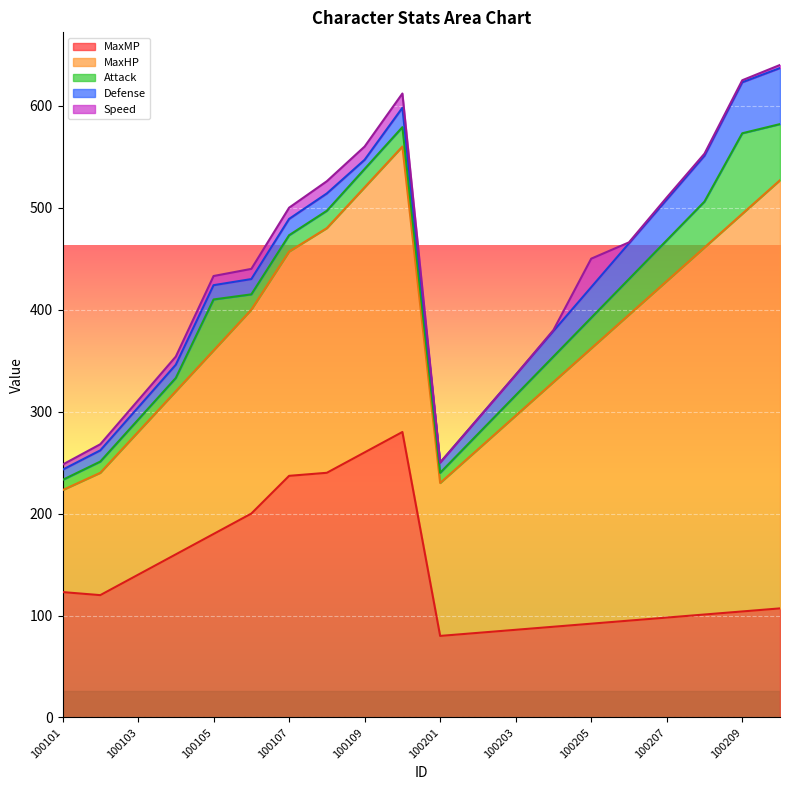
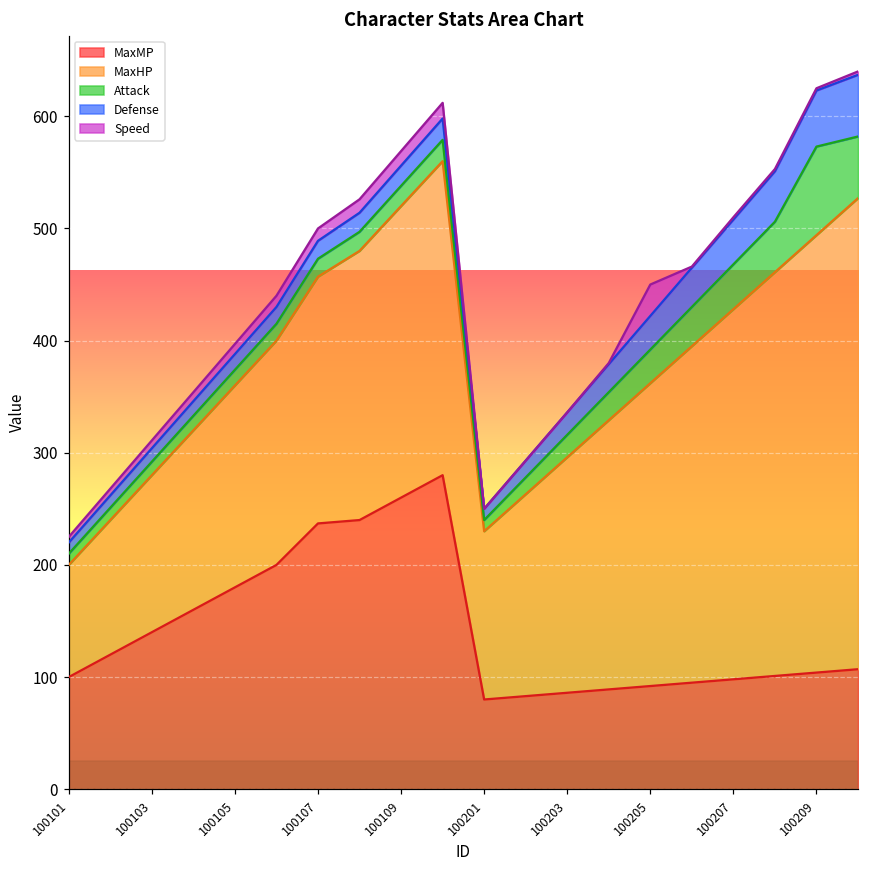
  {
    "MaxMP": {
-     "100101": 123,
+     "100101": 100,
      "100103": 140,
      "100105": 180,
      "100107": 237,
      "100109": 260,
      "100201": 80,
      "100203": 86,
      "100205": 92,
      "100207": 98,
      "100209": 104
    },
    "MaxHP": {
      "100101": 100,
      "100103": 140,
      "100105": 180,
      "100107": 220,
      "100109": 260,
      "100201": 150,
      "100203": 210,
      "100205": 270,
      "100207": 330,
      "100209": 390
    },
    "Attack": {
      "100101": 10,
      "100103": 12,
-     "100105": 50,
+     "100105": 14,
      "100107": 16,
      "100109": 18,
      "100201": 10,
      "100203": 20,
      "100205": 30,
      "100207": 40,
      "100209": 79
    },
    "Defense": {
      "100101": 10,
      "100103": 12,
      "100105": 14,
      "100107": 16,
-     "100109": 9,
+     "100109": 18,
      "100205": 30
    },
    "Speed": {
      "100101": 5,
      "100103": 7,
      "100105": 9,
      "100107": 11,
      "100109": 13,
      "100205": 28
    }
  }
